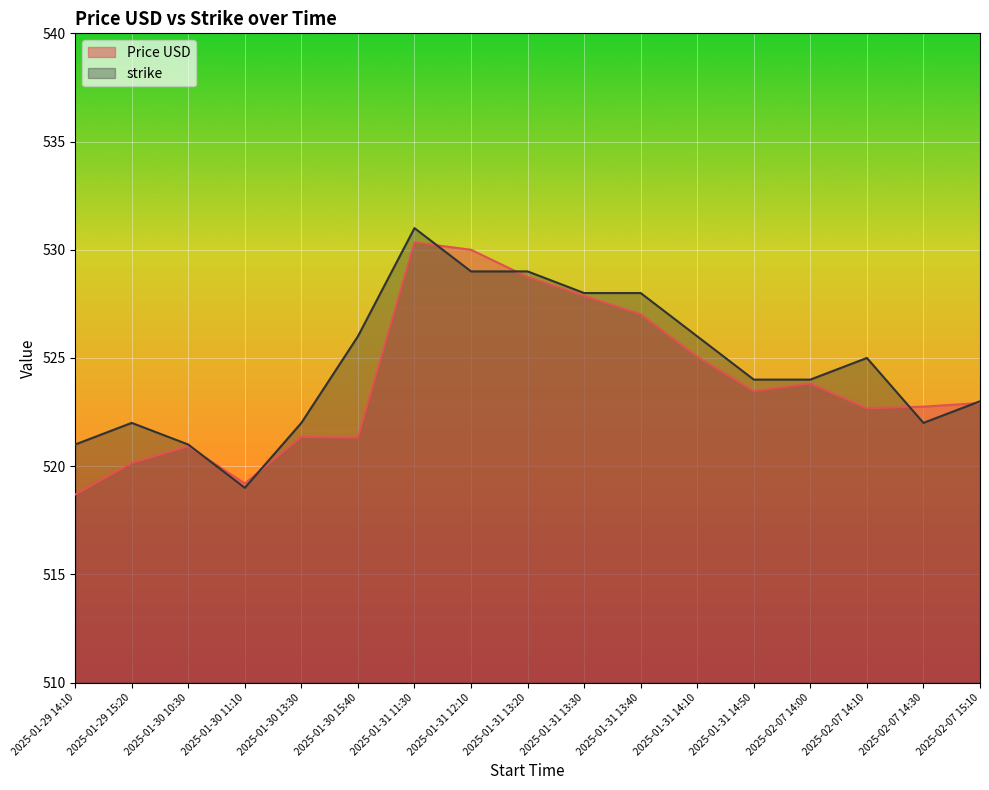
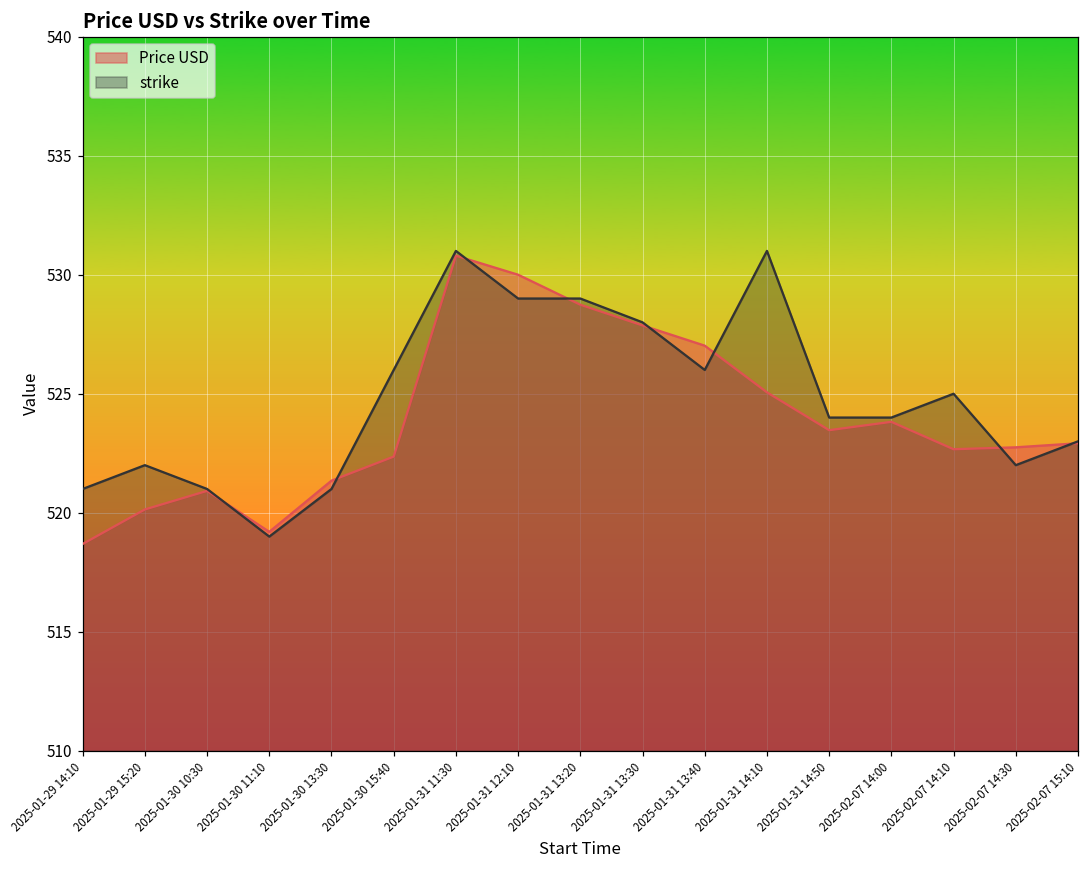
  {
    "Price USD": {
      "2025-01-29 14:10": 518.7,
      "2025-01-29 15:20": 520.1,
      "2025-01-30 11:10": 519.2,
      "2025-01-30 13:30": 521.4,
-     "2025-01-30 15:40": 521.3,
-     "2025-01-31 11:30": 530.3,
+     "2025-01-30 15:40": 522.4,
+     "2025-01-31 11:30": 530.8,
      "2025-01-31 12:10": 530.0,
      "2025-01-31 13:20": 528.7,
      "2025-01-31 13:30": 527.9,
      "2025-01-31 13:40": 527.0,
      "2025-01-31 14:10": 525.1,
      "2025-01-31 14:50": 523.5,
      "2025-02-07 14:00": 523.8,
      "2025-02-07 14:10": 522.7,
      "2025-02-07 14:30": 522.8
    },
    "strike": {
      "2025-01-29 14:10": 521,
      "2025-01-29 15:20": 522,
      "2025-01-30 11:10": 519,
-     "2025-01-30 13:30": 522,
+     "2025-01-30 13:30": 521,
      "2025-01-30 15:40": 526,
      "2025-01-31 11:30": 531,
      "2025-01-31 12:10": 529,
      "2025-01-31 13:20": 529,
      "2025-01-31 13:30": 528,
-     "2025-01-31 13:40": 528,
-     "2025-01-31 14:10": 526,
+     "2025-01-31 13:40": 526,
+     "2025-01-31 14:10": 531,
      "2025-01-31 14:50": 524,
      "2025-02-07 14:00": 524,
      "2025-02-07 14:10": 525,
      "2025-02-07 14:30": 522
    }
  }
